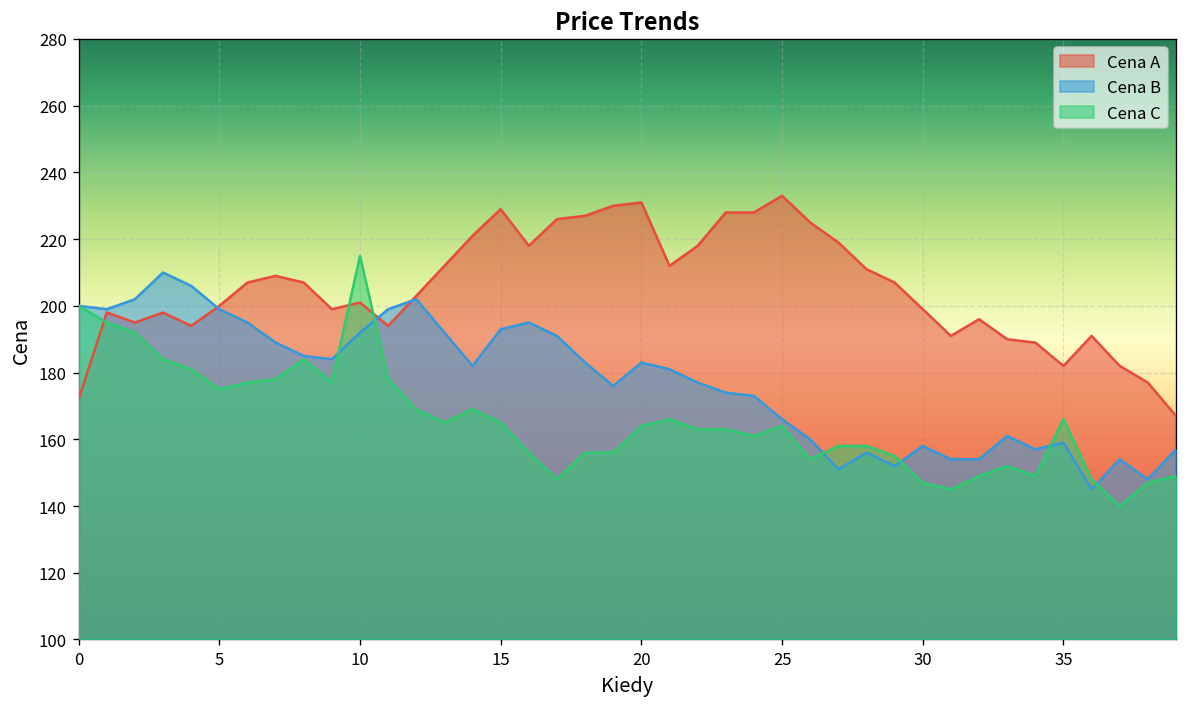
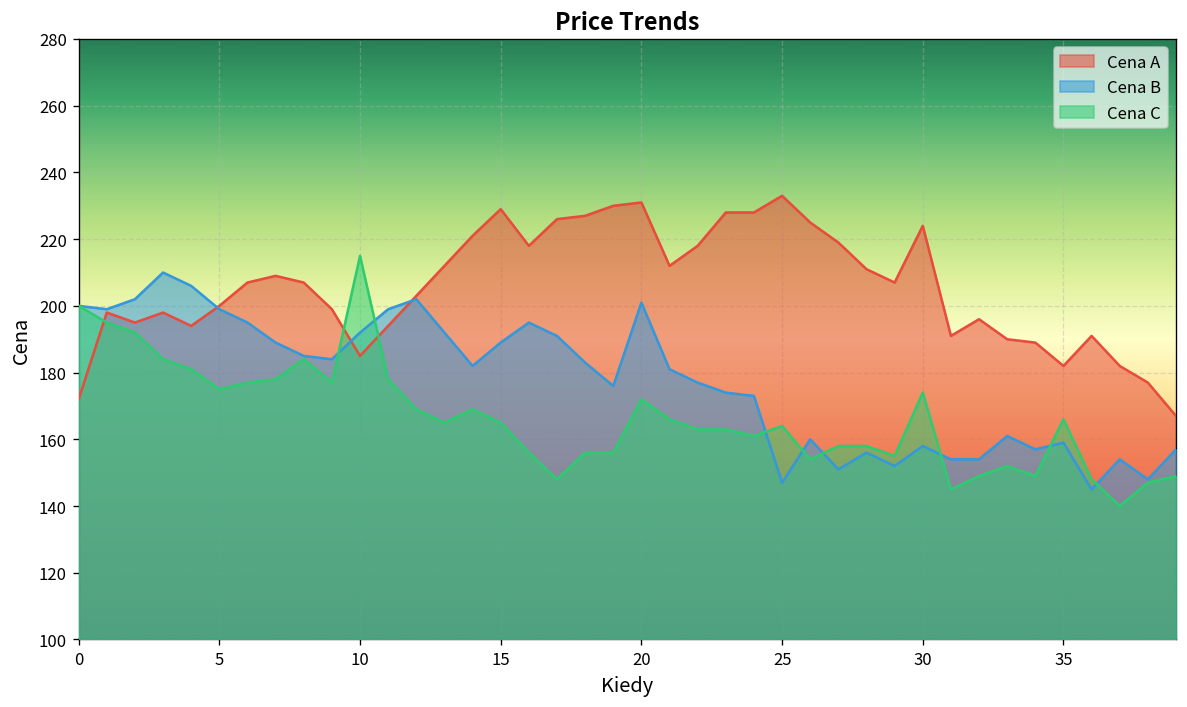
  {
    "Cena A": {
      "0": 172,
      "5": 200,
-     "10": 201,
+     "10": 185,
      "15": 229,
      "20": 231,
      "25": 233,
-     "30": 199,
+     "30": 224,
      "35": 182
    },
    "Cena B": {
      "5": 199,
      "10": 192,
-     "15": 193,
-     "20": 183,
-     "25": 166,
+     "15": 189,
+     "20": 201,
+     "25": 147,
      "30": 158,
      "35": 159
    },
    "Cena C": {
      "5": 175,
      "10": 215,
      "15": 165,
-     "20": 164,
+     "20": 172,
      "25": 164,
-     "30": 147,
+     "30": 174,
      "35": 166
    }
  }
